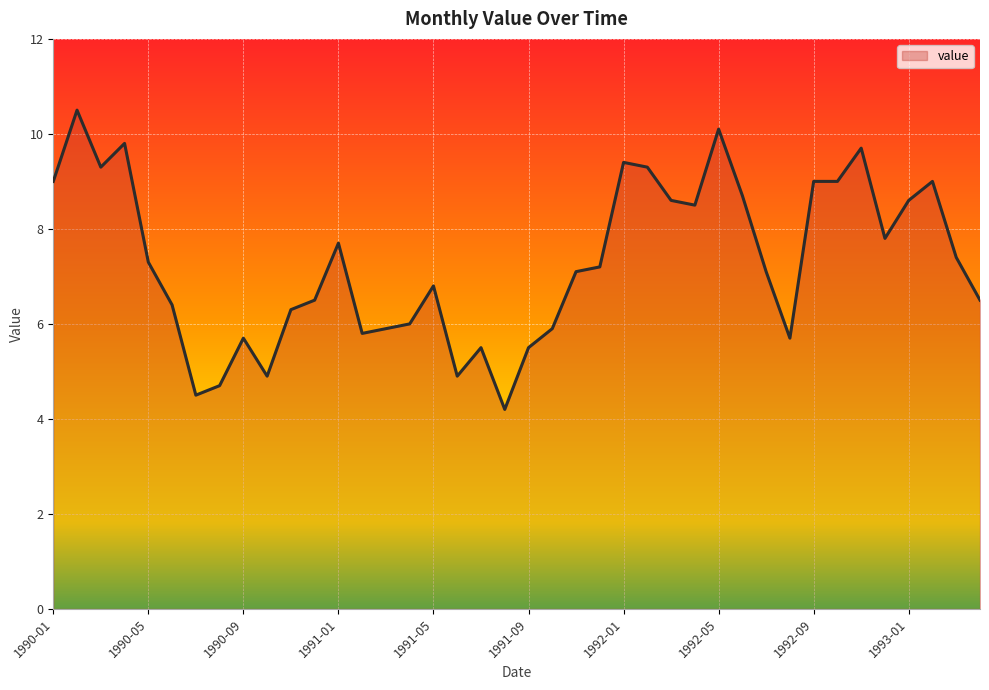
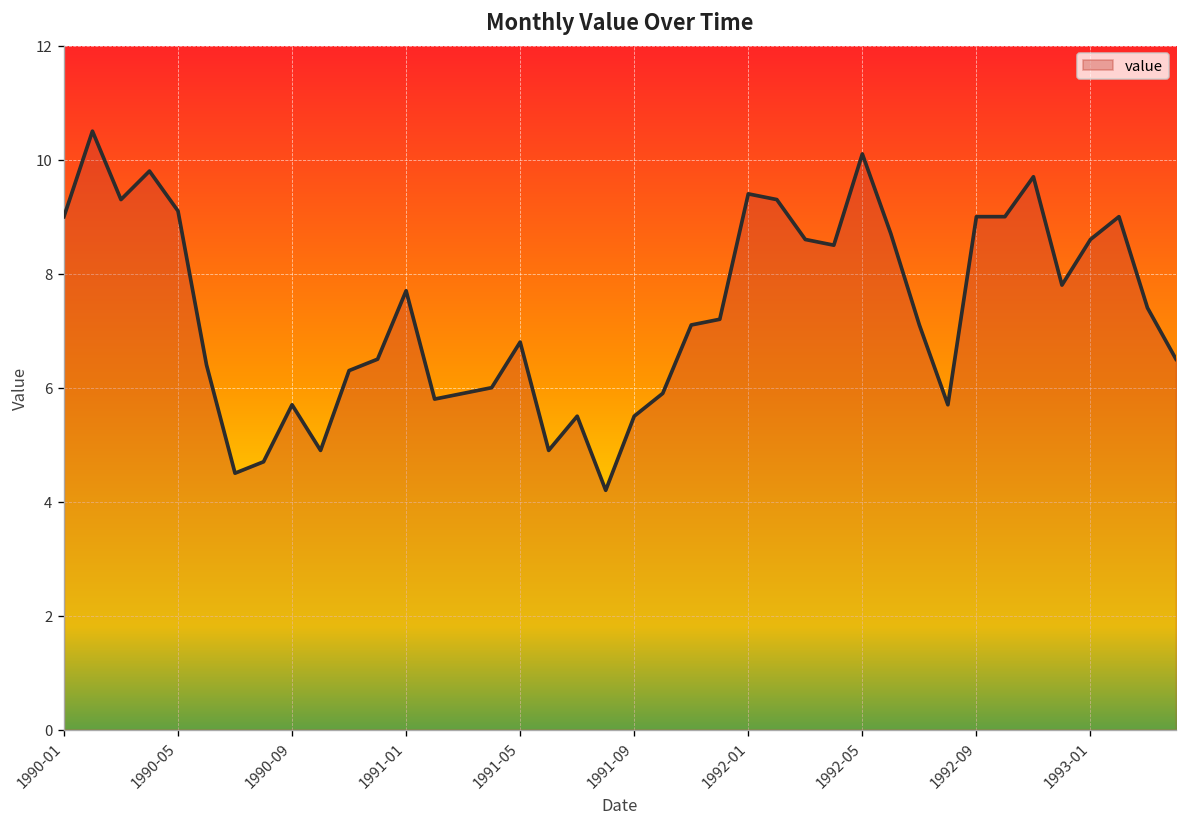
  {
    "1990-01": 9.0,
-   "1990-05": 7.3,
+   "1990-05": 9.1,
    "1990-09": 5.7,
    "1991-01": 7.7,
    "1991-05": 6.8,
    "1991-09": 5.5,
    "1992-01": 9.4,
    "1992-05": 10.1,
    "1992-09": 9.0,
    "1993-01": 8.6
  }
